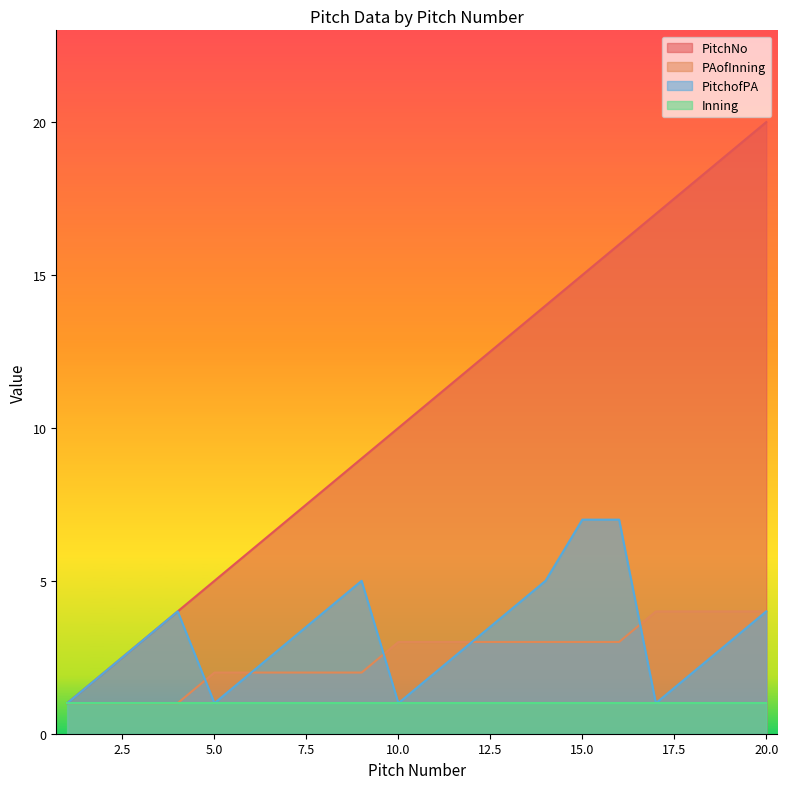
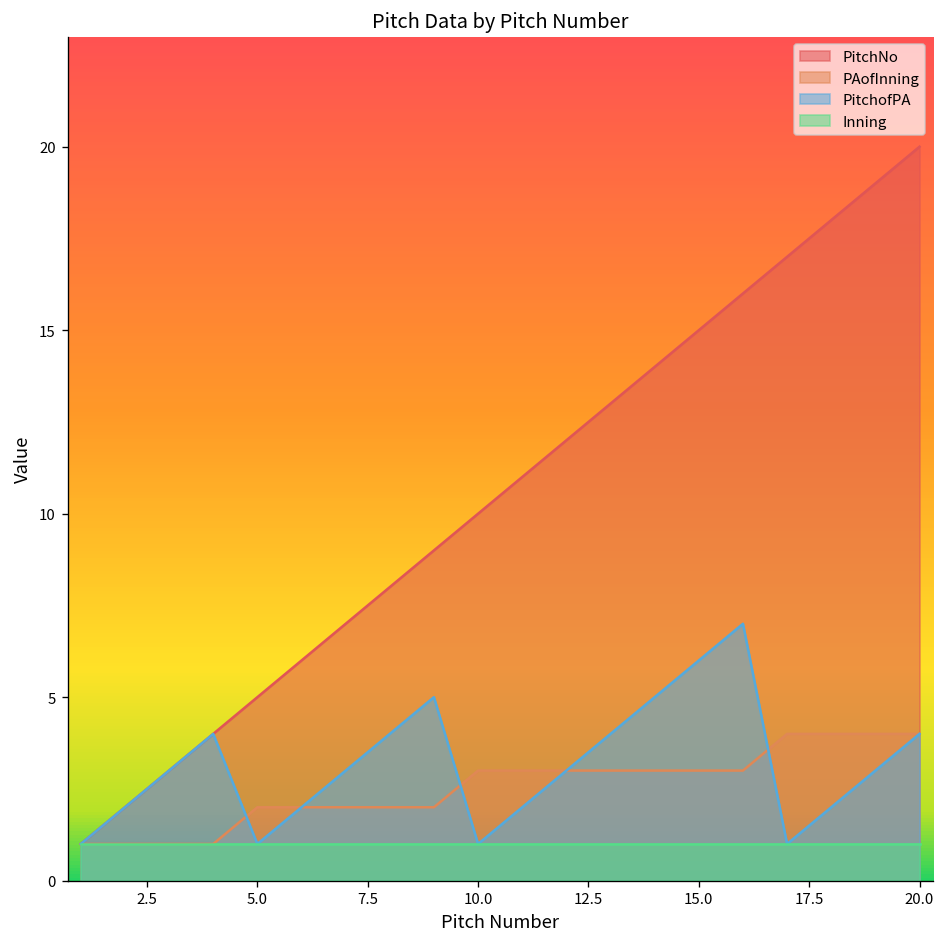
  {
    "PitchofPA": {
-     "15.0": 7
+     "15.0": 6
    },
    "Inning": {
      "15.0": 1,
      "20.0": 1
    }
  }
